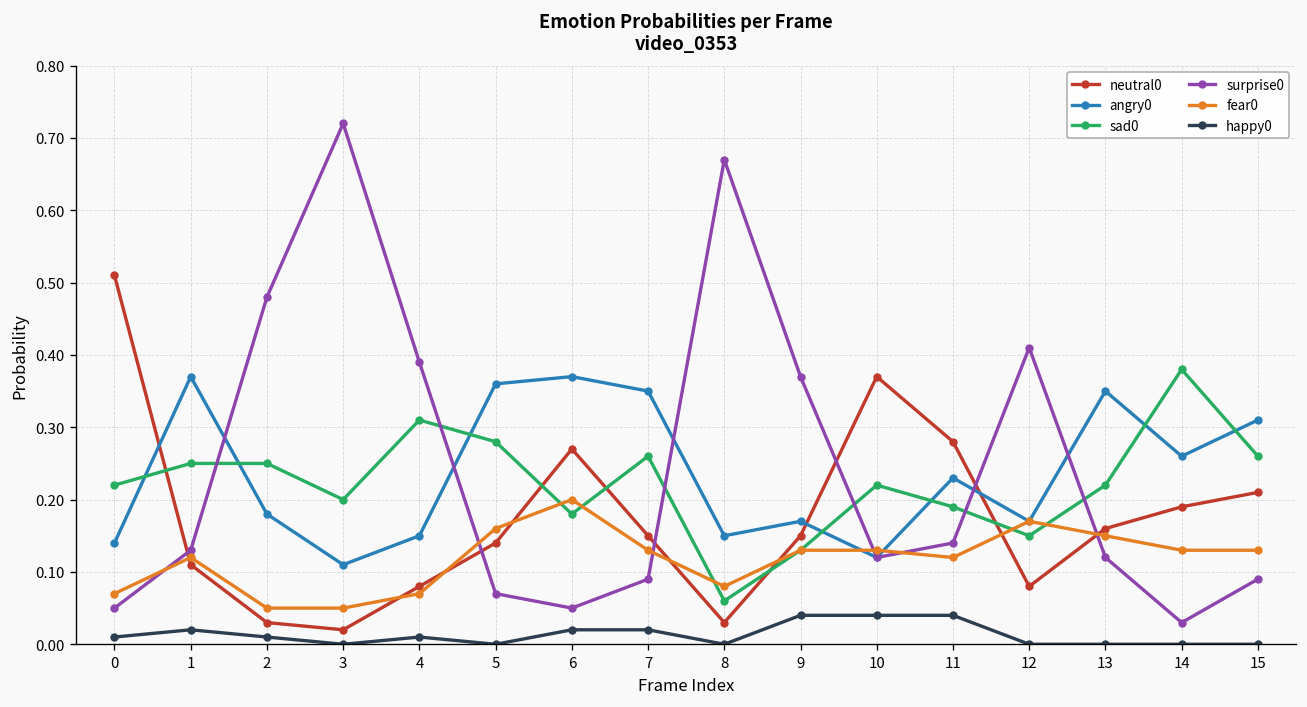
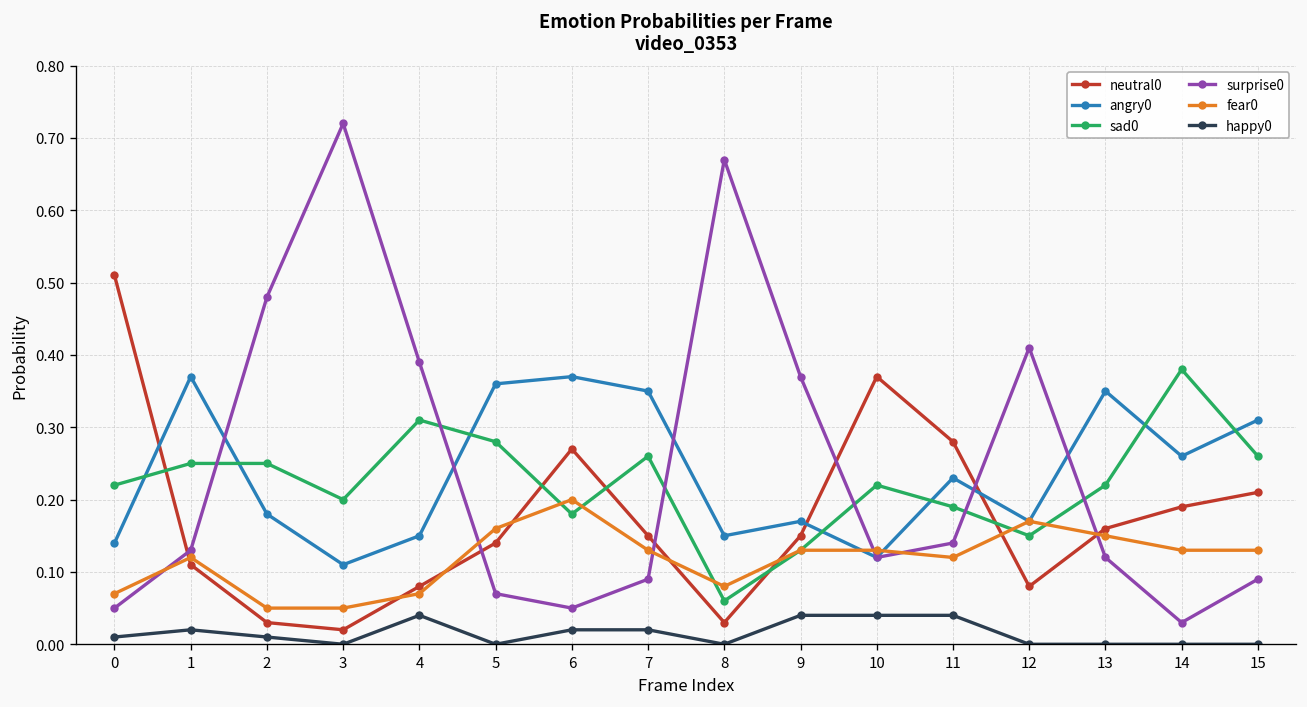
  {
    "neutral0": {
      "0": 0.51,
      "1": 0.11,
      "2": 0.03,
      "3": 0.02,
      "4": 0.08,
      "5": 0.14,
      "6": 0.27,
      "7": 0.15,
      "8": 0.03,
      "9": 0.15,
      "10": 0.37,
      "11": 0.28,
      "12": 0.08,
      "13": 0.16,
      "14": 0.19,
      "15": 0.21
    },
    "angry0": {
      "0": 0.14,
      "1": 0.37,
      "2": 0.18,
      "3": 0.11,
      "4": 0.15,
      "5": 0.36,
      "6": 0.37,
      "7": 0.35,
      "8": 0.15,
      "9": 0.17,
      "11": 0.23,
      "13": 0.35,
      "14": 0.26,
      "15": 0.31
    },
    "sad0": {
      "0": 0.22,
      "1": 0.25,
      "2": 0.25,
      "3": 0.20,
      "4": 0.31,
      "5": 0.28,
      "6": 0.18,
      "7": 0.26,
      "8": 0.06,
      "10": 0.22,
      "11": 0.19,
      "12": 0.15,
      "13": 0.22,
      "14": 0.38,
      "15": 0.26
    },
    "surprise0": {
      "0": 0.05,
      "1": 0.13,
      "2": 0.48,
      "3": 0.72,
      "4": 0.39,
      "5": 0.07,
      "6": 0.05,
      "7": 0.09,
      "8": 0.67,
      "9": 0.37,
      "11": 0.14,
      "12": 0.41,
      "13": 0.12,
      "14": 0.03,
      "15": 0.09
    },
    "fear0": {
      "0": 0.07,
      "1": 0.12,
      "2": 0.05,
      "3": 0.05,
      "4": 0.07,
      "5": 0.16,
      "6": 0.20,
      "7": 0.13,
      "8": 0.08,
      "10": 0.13,
      "11": 0.12,
      "13": 0.15,
      "14": 0.13,
      "15": 0.13
    },
    "happy0": {
      "0": 0.01,
      "1": 0.02,
      "2": 0.01,
      "3": 0.00,
-     "4": 0.01,
+     "4": 0.04,
      "5": 0.00,
      "6": 0.02,
      "7": 0.02,
      "8": 0.00,
      "9": 0.04,
      "10": 0.04,
      "11": 0.04,
      "12": 0.00,
      "13": 0.00,
      "14": 0.00,
      "15": 0.00
    }
  }
